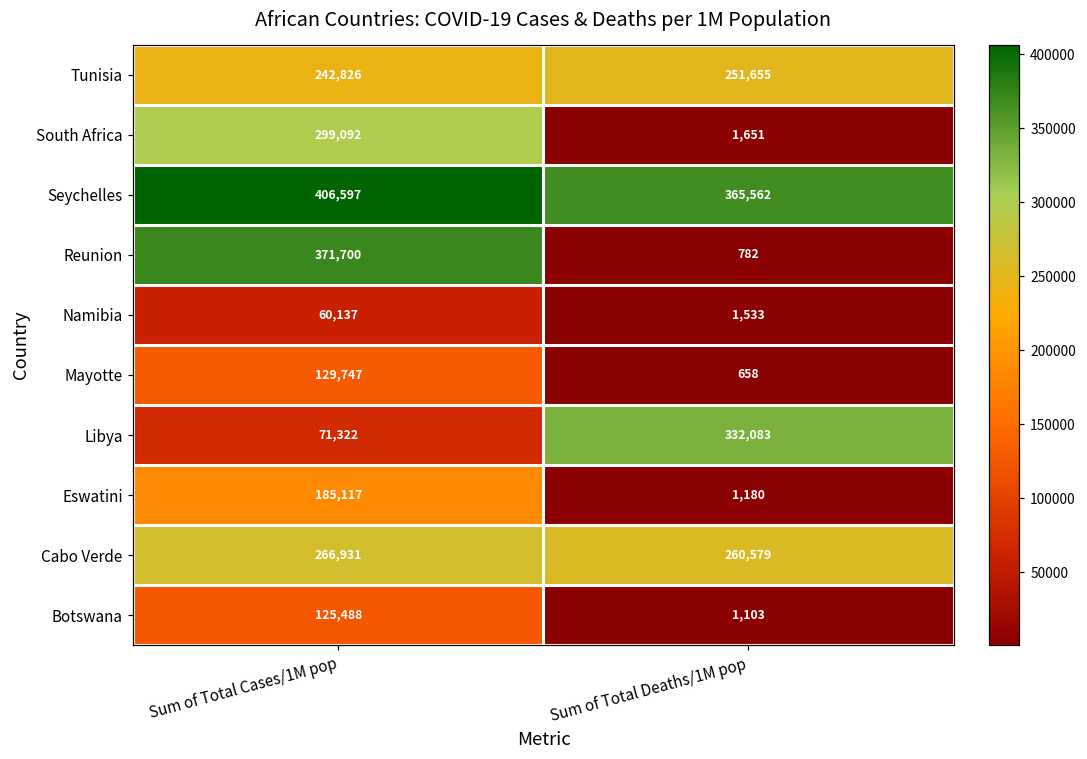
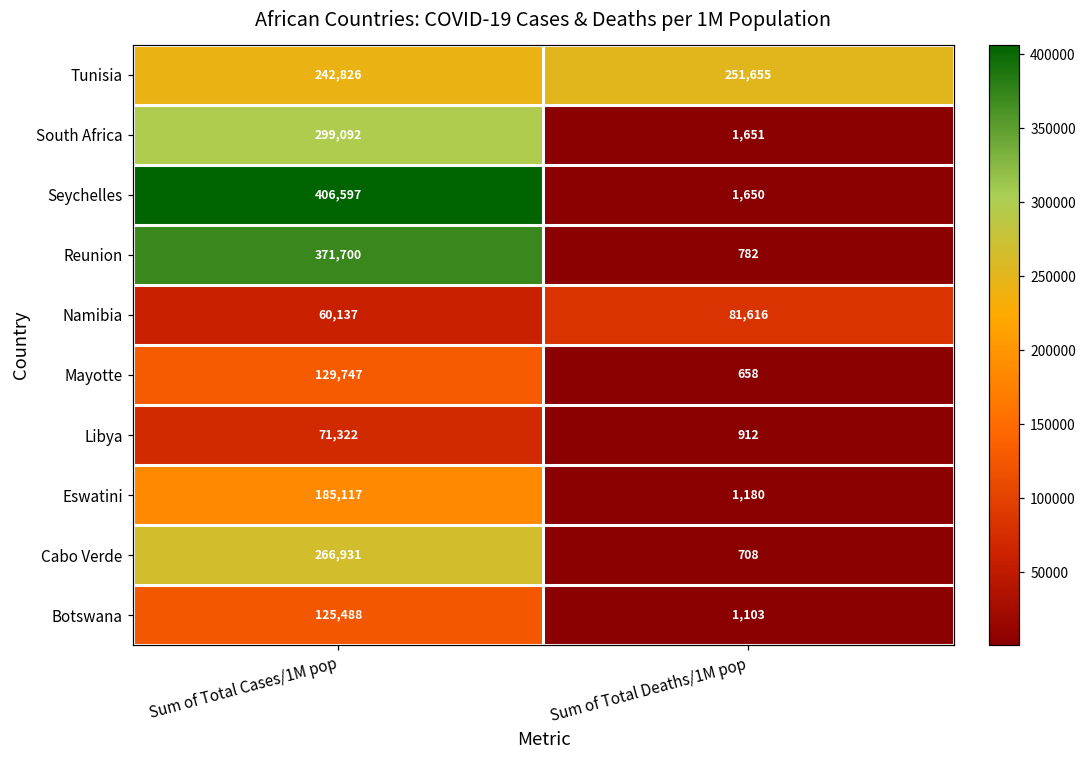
  {
    "Tunisia": {
      "Sum of Total Cases/1M pop": "242,826",
      "Sum of Total Deaths/1M pop": "251,655"
    },
    "South Africa": {
      "Sum of Total Cases/1M pop": "299,092",
      "Sum of Total Deaths/1M pop": "1,651"
    },
    "Seychelles": {
      "Sum of Total Cases/1M pop": "406,597",
-     "Sum of Total Deaths/1M pop": "365,562"
+     "Sum of Total Deaths/1M pop": "1,650"
    },
    "Reunion": {
      "Sum of Total Cases/1M pop": "371,700",
      "Sum of Total Deaths/1M pop": "782"
    },
    "Namibia": {
      "Sum of Total Cases/1M pop": "60,137",
-     "Sum of Total Deaths/1M pop": "1,533"
+     "Sum of Total Deaths/1M pop": "81,616"
    },
    "Mayotte": {
      "Sum of Total Cases/1M pop": "129,747",
      "Sum of Total Deaths/1M pop": "658"
    },
    "Libya": {
      "Sum of Total Cases/1M pop": "71,322",
-     "Sum of Total Deaths/1M pop": "332,083"
+     "Sum of Total Deaths/1M pop": "912"
    },
    "Eswatini": {
      "Sum of Total Cases/1M pop": "185,117",
      "Sum of Total Deaths/1M pop": "1,180"
    },
    "Cabo Verde": {
      "Sum of Total Cases/1M pop": "266,931",
-     "Sum of Total Deaths/1M pop": "260,579"
+     "Sum of Total Deaths/1M pop": "708"
    },
    "Botswana": {
      "Sum of Total Cases/1M pop": "125,488",
      "Sum of Total Deaths/1M pop": "1,103"
    }
  }
